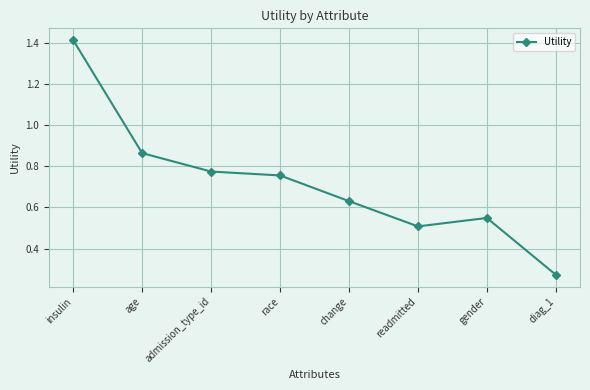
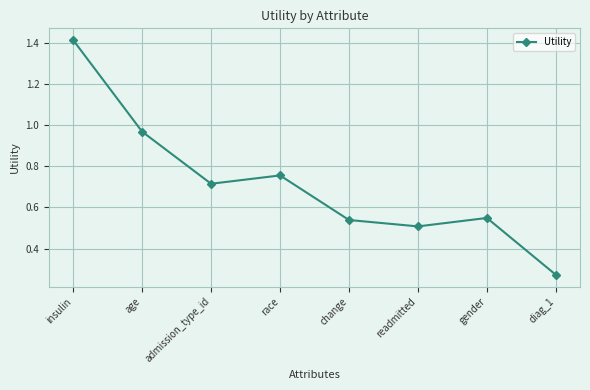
  {
    "insulin": 1.41,
-   "age": 0.86,
-   "admission_type_id": 0.77,
+   "age": 0.97,
+   "admission_type_id": 0.72,
    "race": 0.76,
-   "change": 0.63,
+   "change": 0.54,
    "readmitted": 0.51,
    "gender": 0.55,
    "diag_1": 0.27
  }
